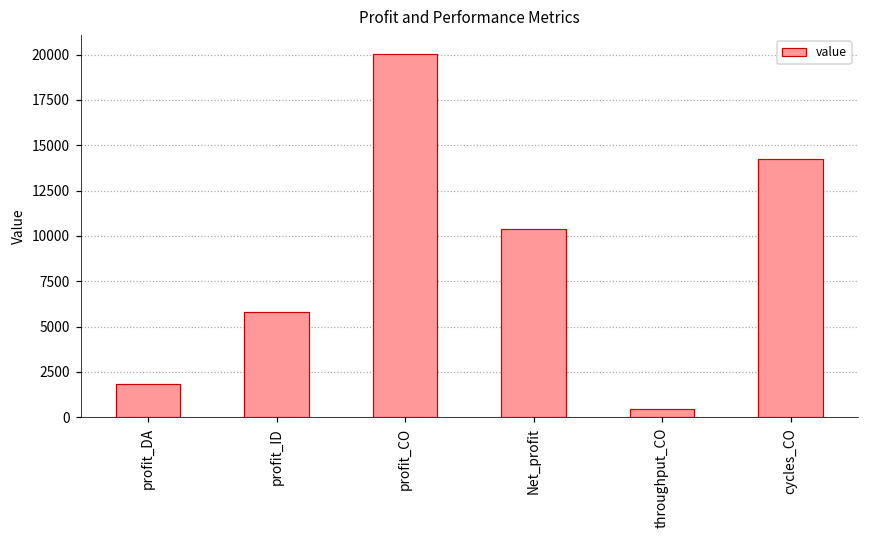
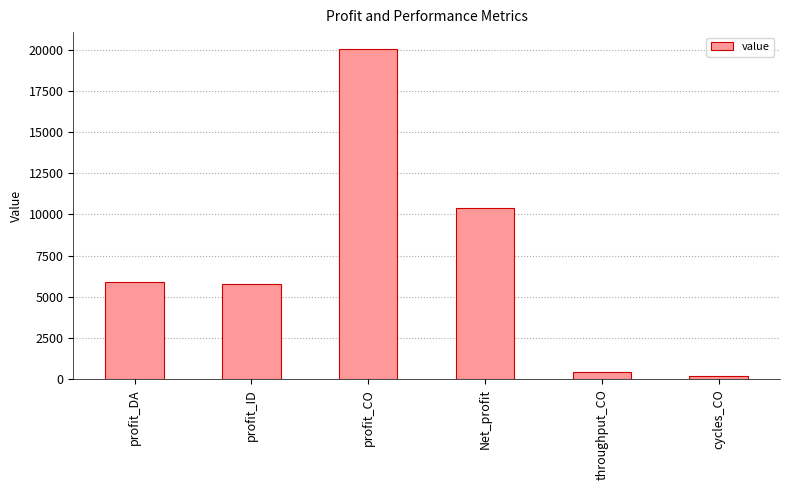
  {
-   "profit_DA": 1900,
+   "profit_DA": 5900,
    "profit_ID": 5800,
    "profit_CO": 20100,
    "Net_profit": 10400,
    "throughput_CO": 400,
-   "cycles_CO": 14200
+   "cycles_CO": 200
  }
